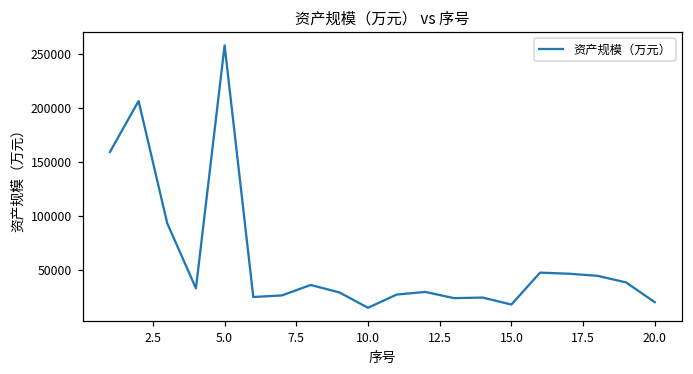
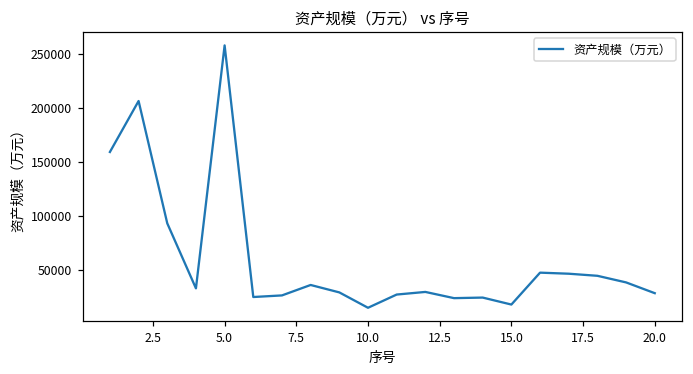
  {
    "5.0": 260000,
    "10.0": 10000,
    "15.0": 20000,
-   "20.0": 20000
+   "20.0": 30000
  }
